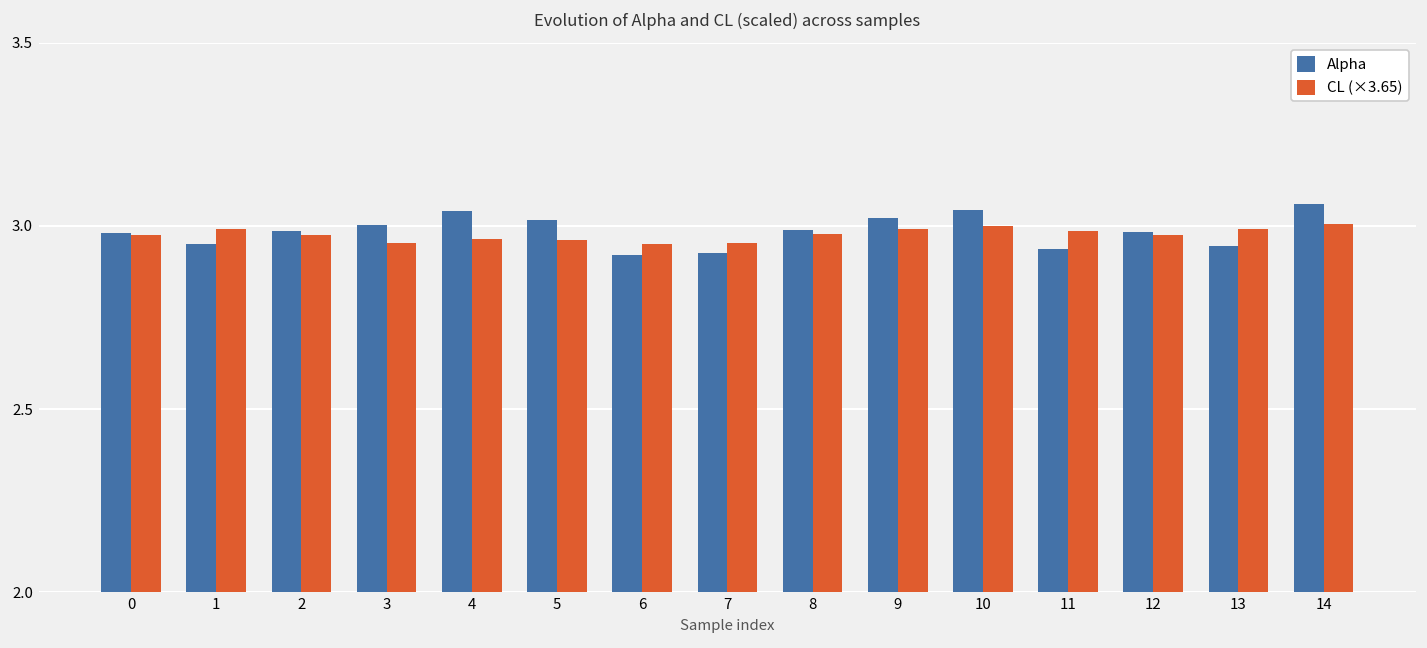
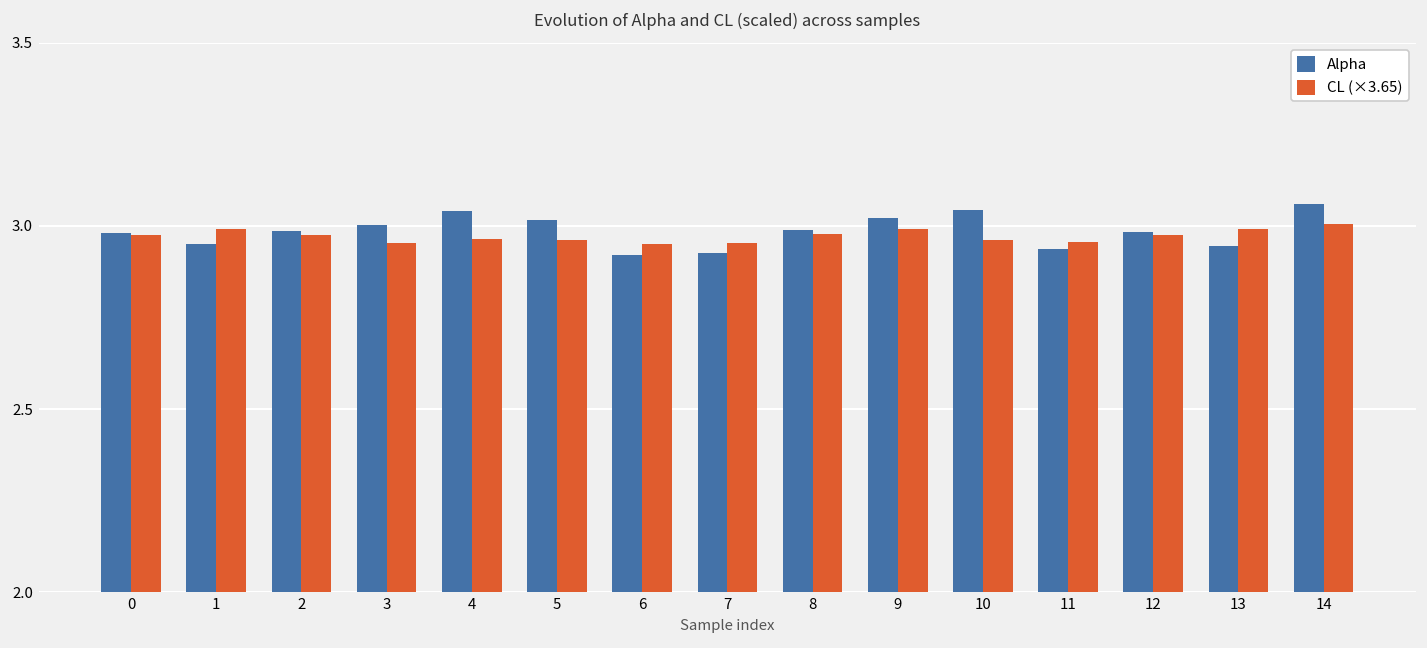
  {
    "Alpha": {
      "0": 2.98,
      "1": 2.95,
      "2": 2.99,
      "3": 3.00,
      "4": 3.04,
      "5": 3.02,
      "6": 2.92,
      "7": 2.93,
      "8": 2.99,
      "9": 3.02,
      "10": 3.04,
      "11": 2.94,
      "12": 2.98,
      "13": 2.94,
      "14": 3.06
    },
    "CL (×3.65)": {
      "0": 2.97,
      "1": 2.99,
      "2": 2.98,
      "3": 2.95,
      "4": 2.96,
      "5": 2.96,
      "6": 2.95,
      "7": 2.95,
      "8": 2.98,
      "9": 2.99,
-     "10": 3.00,
-     "11": 2.98,
+     "10": 2.96,
+     "11": 2.96,
      "12": 2.97,
      "13": 2.99,
      "14": 3.01
    }
  }
